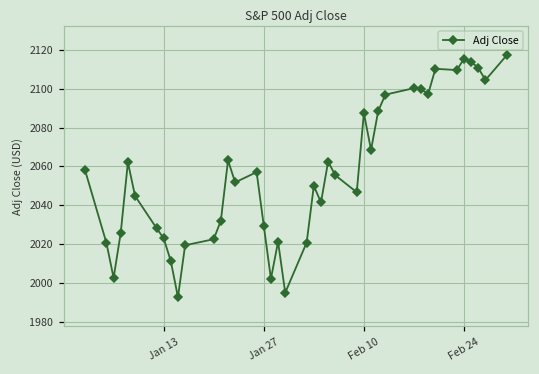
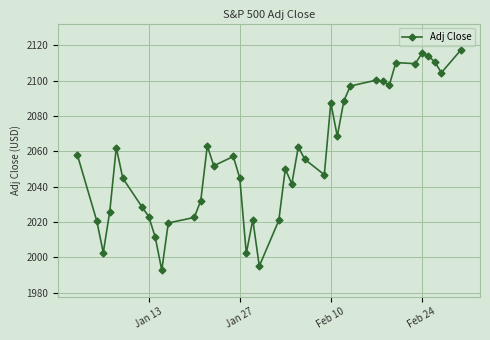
  {
    "Jan 13": 2023,
-   "Jan 27": 2030,
+   "Jan 27": 2045,
    "Feb 10": 2087,
    "Feb 24": 2115
  }
